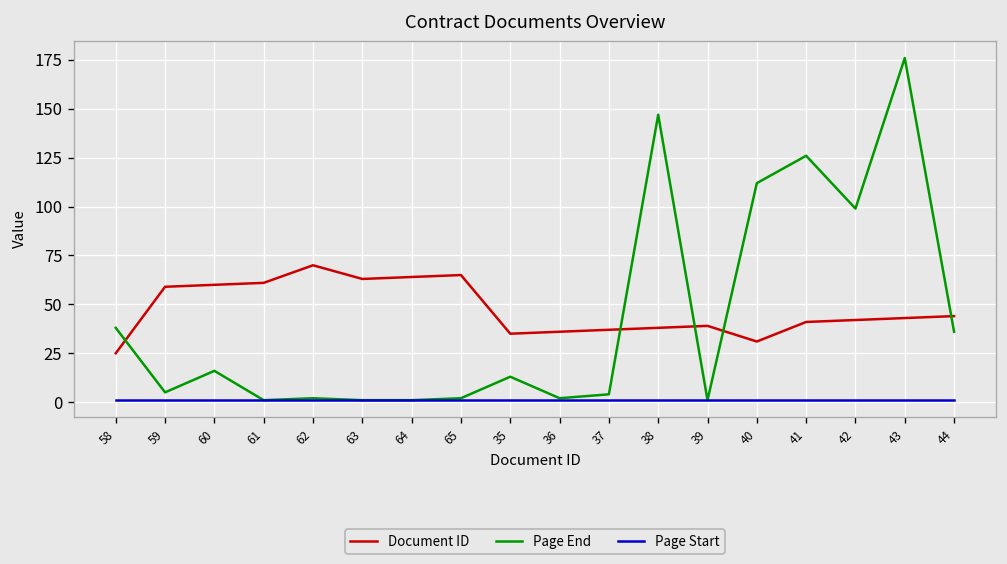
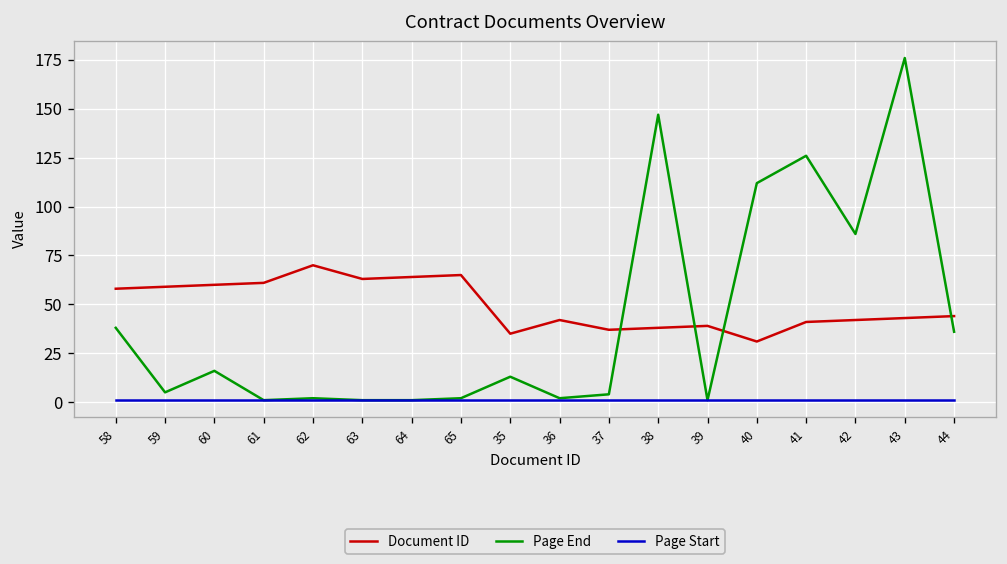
  {
    "Document ID": {
-     "58": 25,
+     "58": 58,
      "59": 59,
      "60": 60,
      "61": 61,
      "62": 70,
      "63": 63,
      "64": 64,
      "65": 65,
      "35": 35,
-     "36": 36,
+     "36": 42,
      "37": 37,
      "38": 38,
      "39": 39,
      "40": 31,
      "41": 41,
      "42": 42,
      "43": 43,
      "44": 44
    },
    "Page End": {
      "58": 38,
      "59": 5,
      "60": 16,
      "35": 13,
      "37": 4,
      "38": 147,
      "40": 112,
      "41": 126,
-     "42": 99,
+     "42": 86,
      "43": 176,
      "44": 36
    },
    "Page Start": {
      "58": 1,
      "59": 1,
      "60": 1,
      "35": 1,
      "37": 1,
      "38": 1,
      "40": 1,
      "41": 1,
      "42": 1,
      "43": 1,
      "44": 1
    }
  }
